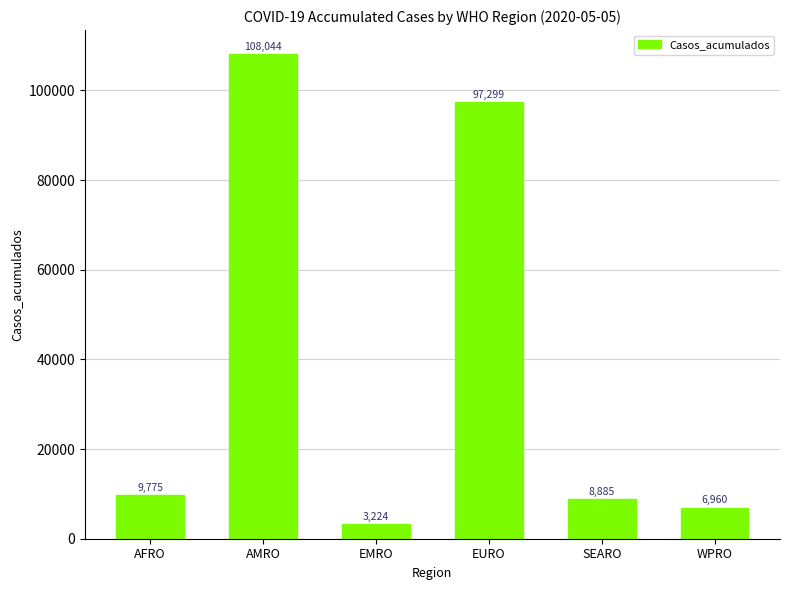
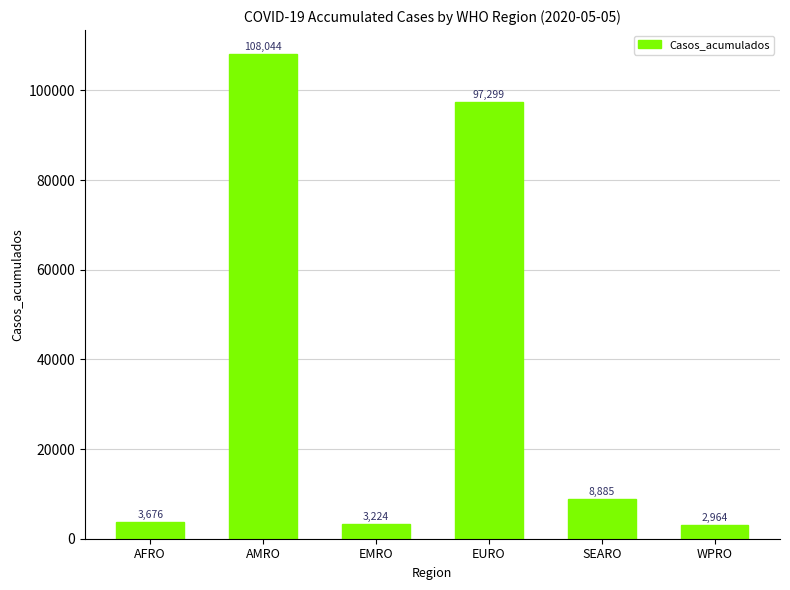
  {
-   "AFRO": "9,775",
+   "AFRO": "3,676",
    "AMRO": "108,044",
    "EMRO": "3,224",
    "EURO": "97,299",
    "SEARO": "8,885",
-   "WPRO": "6,960"
+   "WPRO": "2,964"
  }
